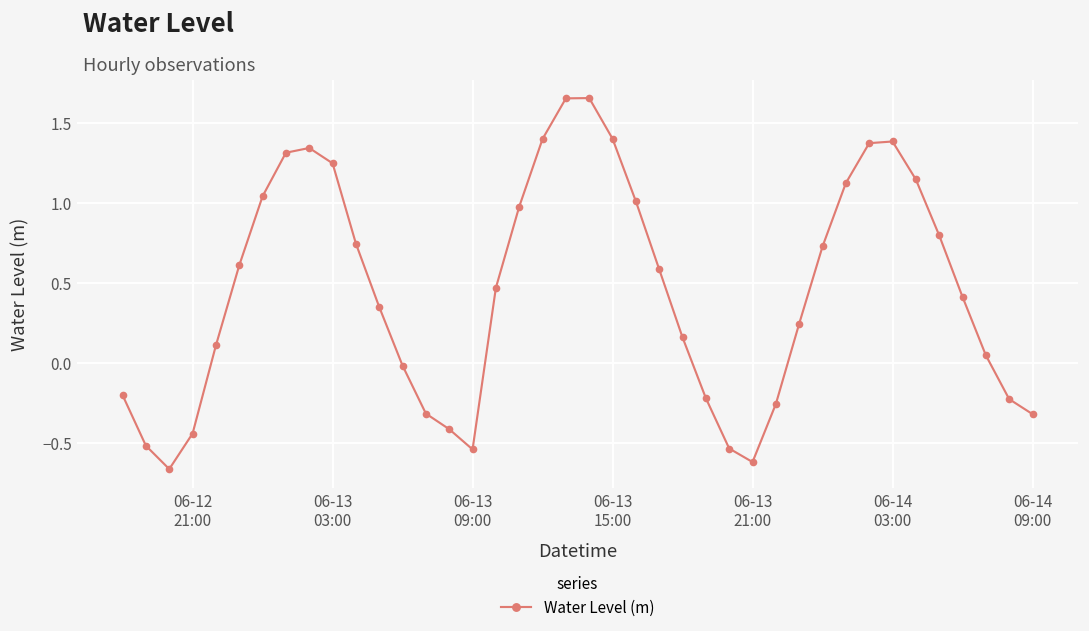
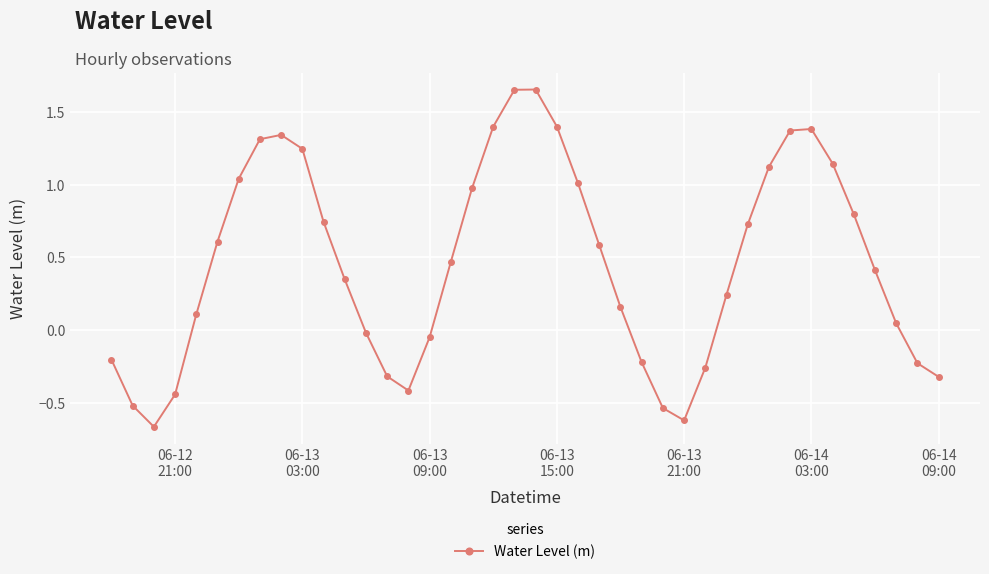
  {
    "06-12 21:00": -0.44,
    "06-13 03:00": 1.25,
-   "06-13 09:00": -0.54,
+   "06-13 09:00": -0.05,
    "06-13 15:00": 1.40,
    "06-13 21:00": -0.62,
    "06-14 03:00": 1.38,
    "06-14 09:00": -0.32
  }
